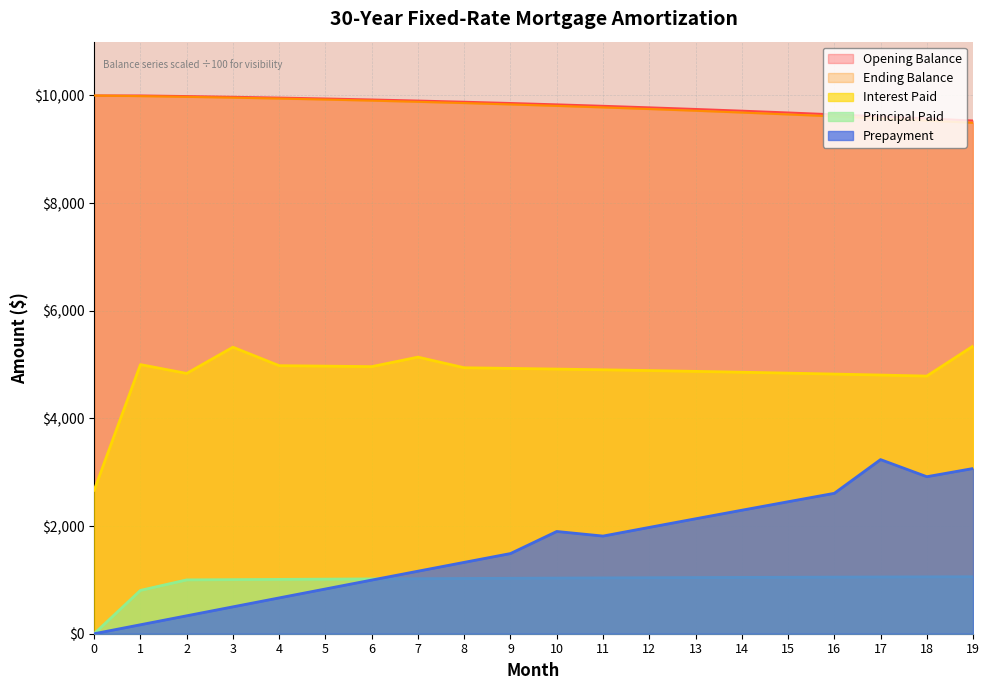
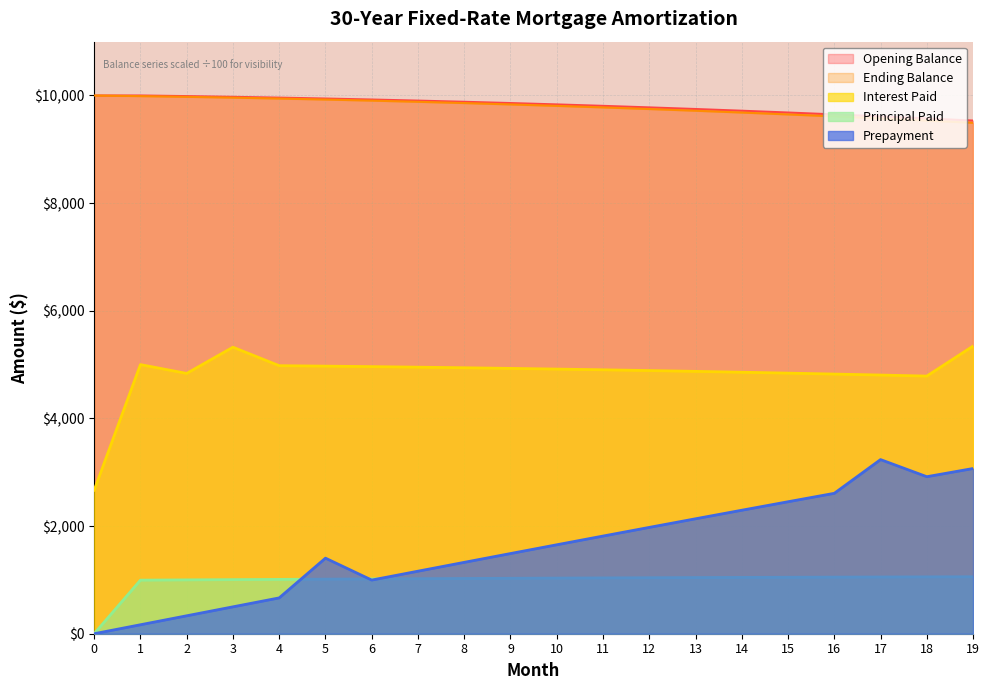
  {
    "Interest Paid": {
      "0": "$2,700",
      "1": "$5,000",
      "2": "$4,800",
      "3": "$5,300",
      "4": "$5,000",
      "5": "$5,000",
      "6": "$5,000",
-     "7": "$5,100",
+     "7": "$5,000",
      "8": "$4,900",
      "9": "$4,900",
      "10": "$4,900",
      "11": "$4,900",
      "12": "$4,900",
      "13": "$4,900",
      "14": "$4,900",
      "15": "$4,800",
      "16": "$4,800",
      "17": "$4,800",
      "18": "$4,800",
      "19": "$5,300"
    },
    "Principal Paid": {
-     "1": "$800",
+     "1": "$1,000",
      "2": "$1,000",
      "3": "$1,000",
      "4": "$1,000",
      "5": "$1,000",
      "7": "$1,000",
      "8": "$1,000",
      "9": "$1,000",
      "10": "$1,000",
      "11": "$1,000",
      "12": "$1,000",
      "13": "$1,000",
      "14": "$1,000",
      "15": "$1,000",
      "16": "$1,100",
      "17": "$1,100",
      "18": "$1,100",
      "19": "$1,100"
    },
    "Prepayment": {
      "1": "$200",
      "2": "$300",
      "3": "$500",
      "4": "$700",
-     "5": "$800",
+     "5": "$1,400",
      "7": "$1,200",
      "8": "$1,300",
      "9": "$1,500",
-     "10": "$1,900",
+     "10": "$1,700",
      "11": "$1,800",
      "12": "$2,000",
      "13": "$2,100",
      "14": "$2,300",
      "15": "$2,500",
      "16": "$2,600",
      "17": "$3,200",
      "18": "$2,900",
      "19": "$3,100"
    }
  }
